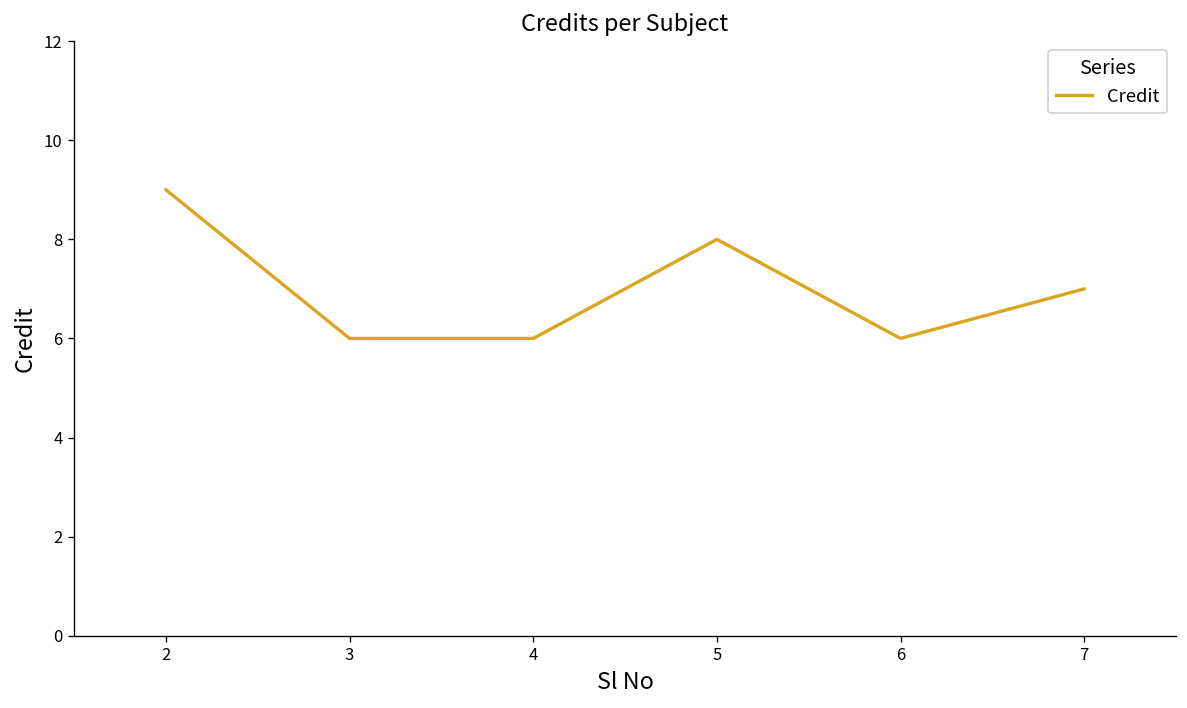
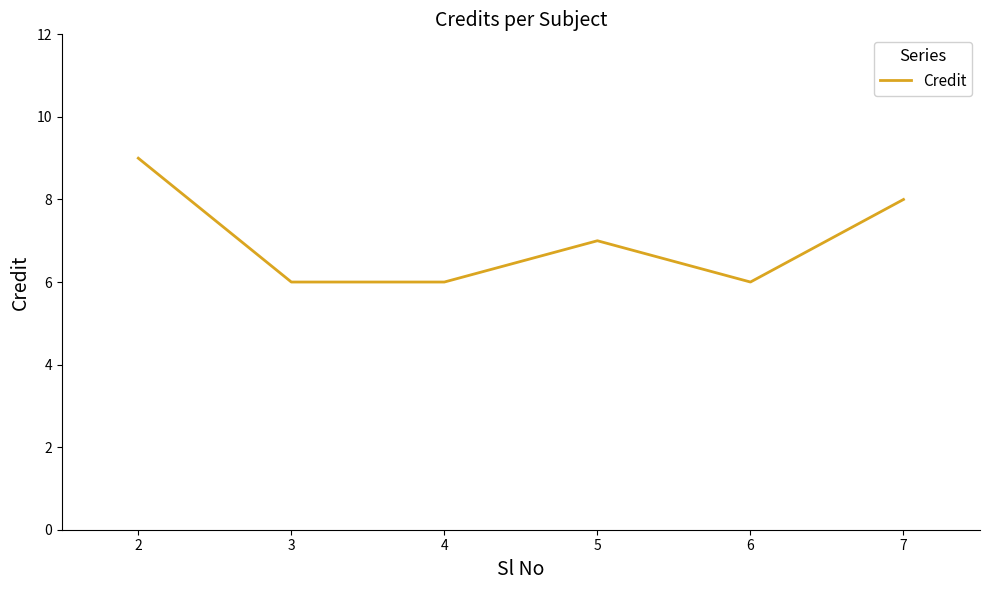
  {
    "2": 9,
    "3": 6,
    "4": 6,
-   "5": 8,
+   "5": 7,
    "6": 6,
-   "7": 7
+   "7": 8
  }
